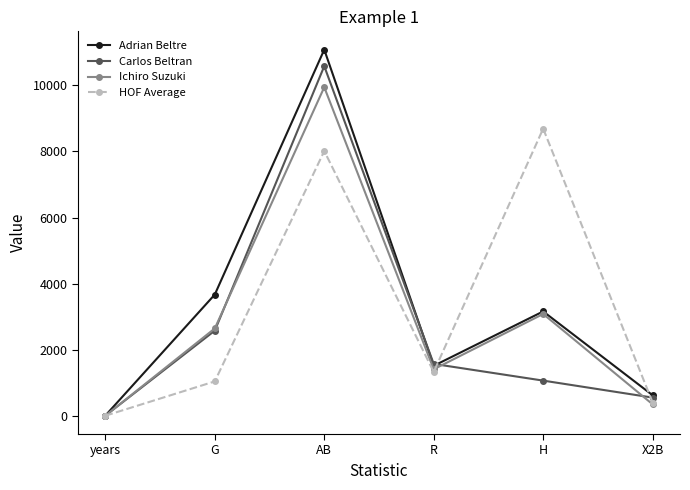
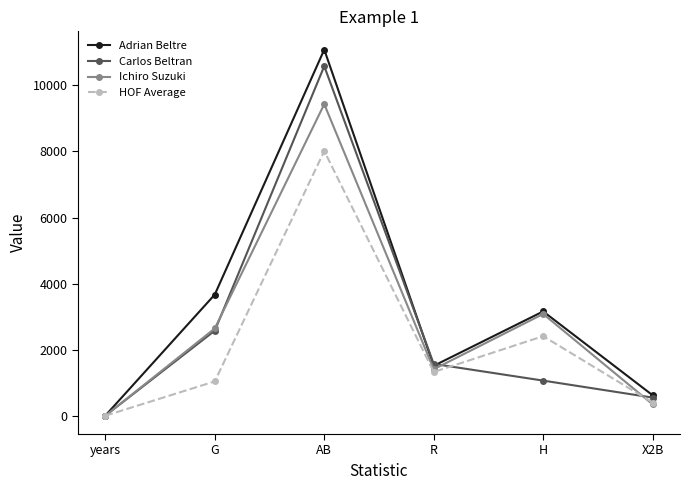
  {
    "Adrian Beltre": {
      "G": 3700,
      "AB": 11100,
      "H": 3200
    },
    "Carlos Beltran": {
      "AB": 10600,
      "H": 1100
    },
    "Ichiro Suzuki": {
-     "AB": 9900,
+     "AB": 9400,
      "R": 1400,
      "H": 3100
    },
    "HOF Average": {
      "G": 1100,
      "AB": 8000,
      "R": 1300,
-     "H": 8700
+     "H": 2400
    }
  }
